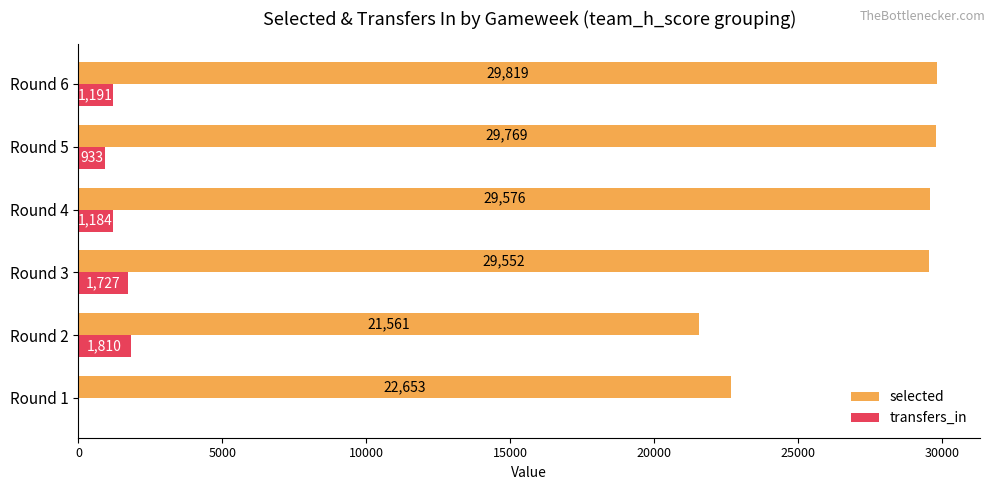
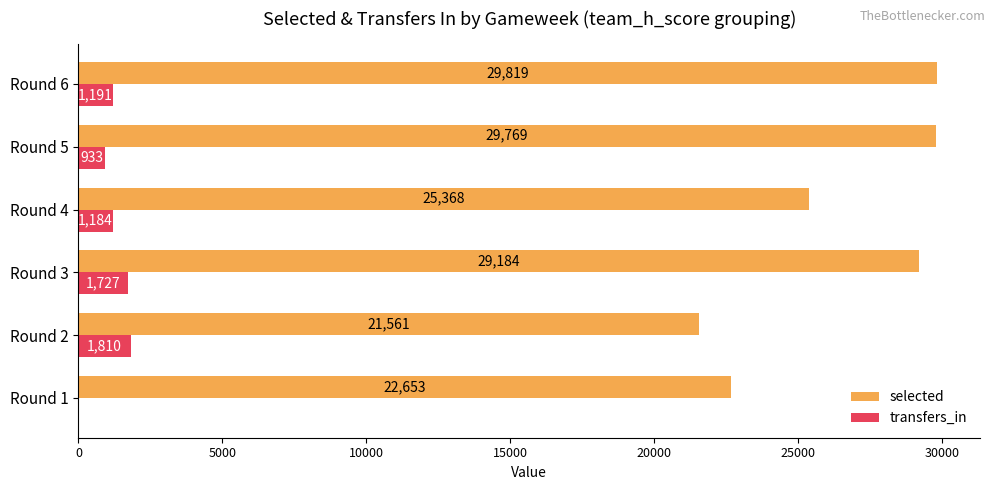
  {
    "selected": {
      "Round 6": "29,819",
      "Round 5": "29,769",
-     "Round 4": "29,576",
-     "Round 3": "29,552",
+     "Round 4": "25,368",
+     "Round 3": "29,184",
      "Round 2": "21,561",
      "Round 1": "22,653"
    },
    "transfers_in": {
      "Round 6": "1,191",
      "Round 5": "933",
      "Round 4": "1,184",
      "Round 3": "1,727",
      "Round 2": "1,810"
    }
  }
